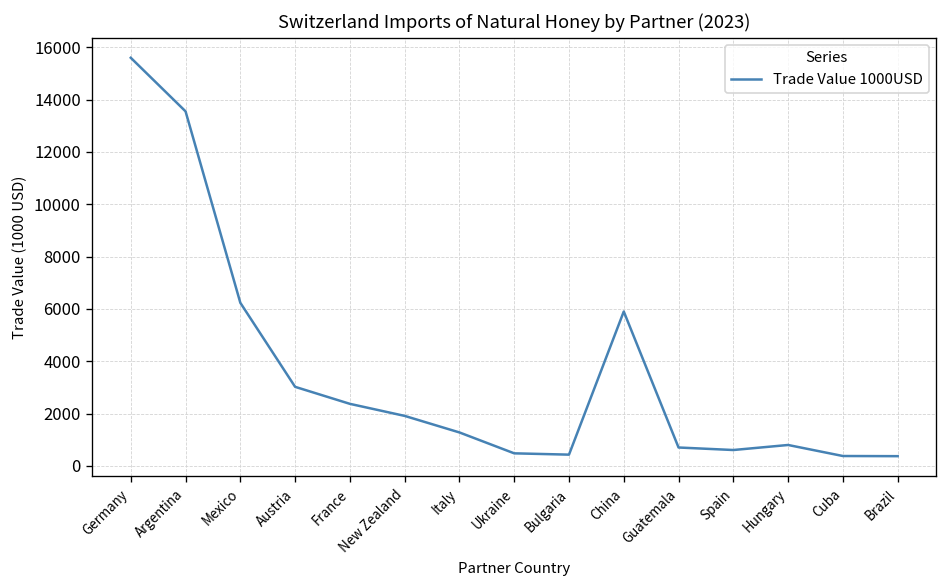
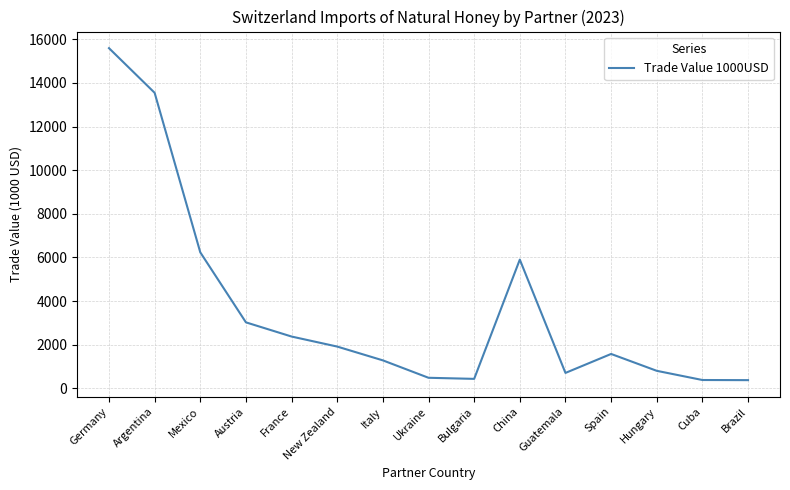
  {
    "Germany": 15600,
    "Argentina": 13600,
    "Mexico": 6200,
    "Austria": 3000,
    "France": 2400,
    "New Zealand": 1900,
    "Italy": 1300,
    "Ukraine": 500,
    "Bulgaria": 400,
    "China": 5900,
    "Guatemala": 700,
-   "Spain": 600,
+   "Spain": 1600,
    "Hungary": 800,
    "Cuba": 400,
    "Brazil": 400
  }
